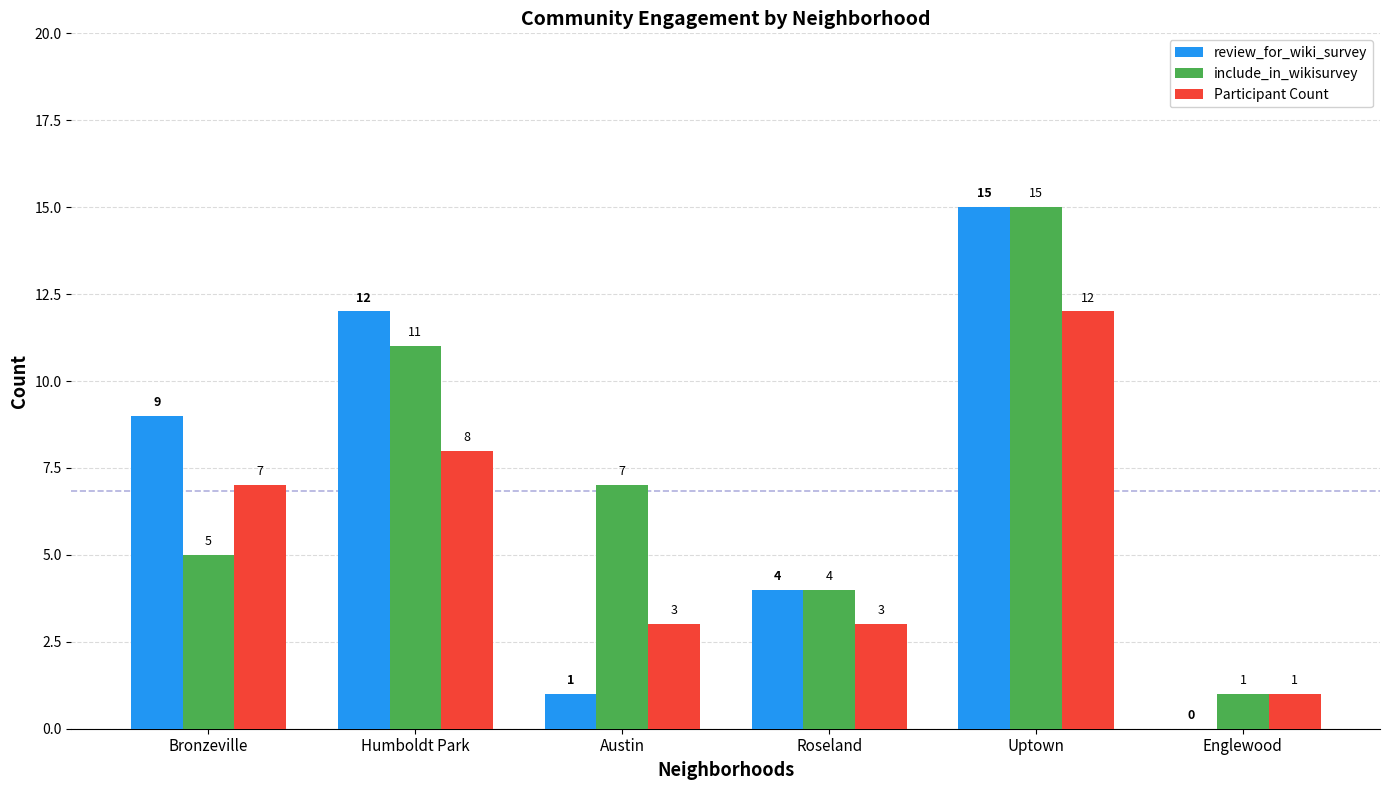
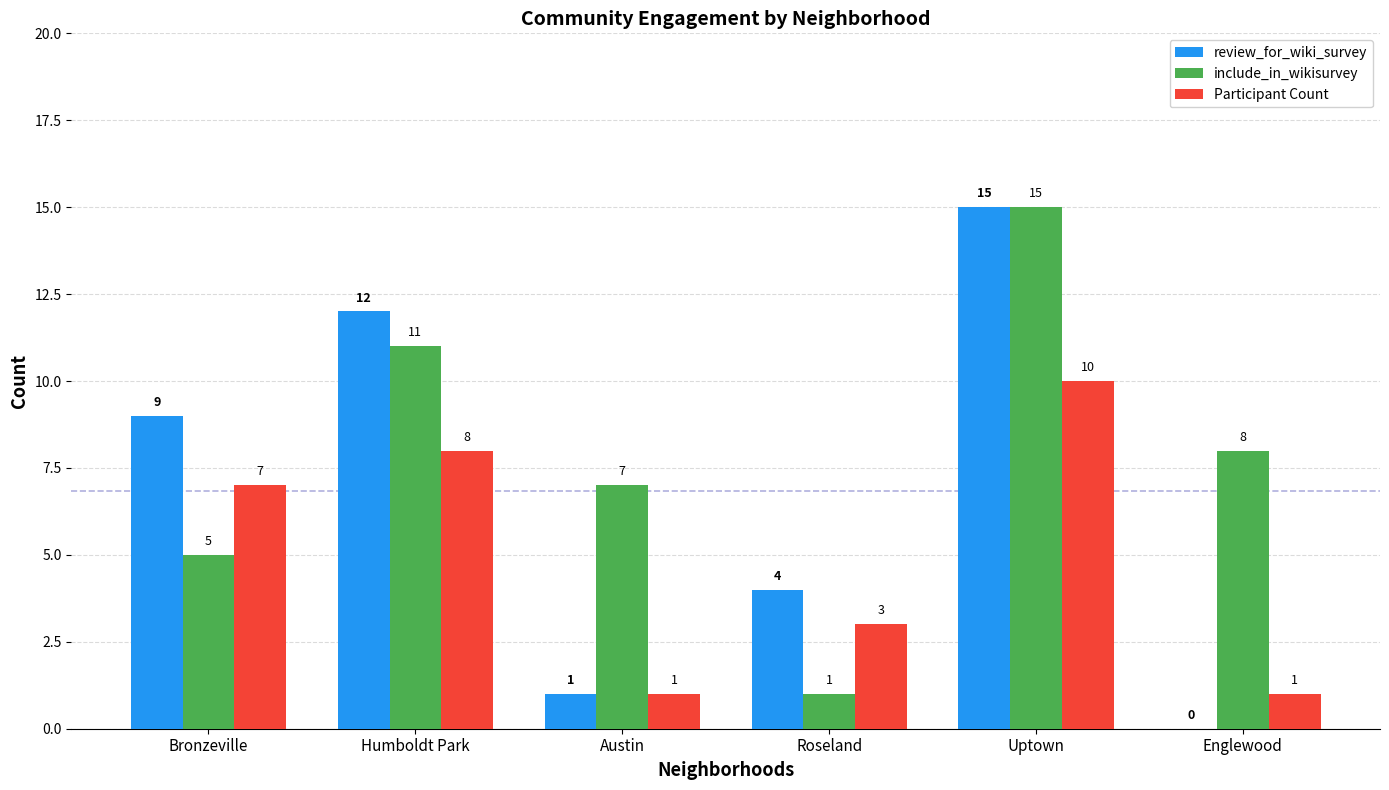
  {
    "review_for_wiki_survey": {
      "Bronzeville": 9,
      "Humboldt Park": 12,
      "Austin": 1,
      "Roseland": 4,
      "Uptown": 15,
      "Englewood": 0
    },
    "include_in_wikisurvey": {
      "Bronzeville": 5,
      "Humboldt Park": 11,
      "Austin": 7,
-     "Roseland": 4,
+     "Roseland": 1,
      "Uptown": 15,
-     "Englewood": 1
+     "Englewood": 8
    },
    "Participant Count": {
      "Bronzeville": 7,
      "Humboldt Park": 8,
-     "Austin": 3,
+     "Austin": 1,
      "Roseland": 3,
-     "Uptown": 12,
+     "Uptown": 10,
      "Englewood": 1
    }
  }
